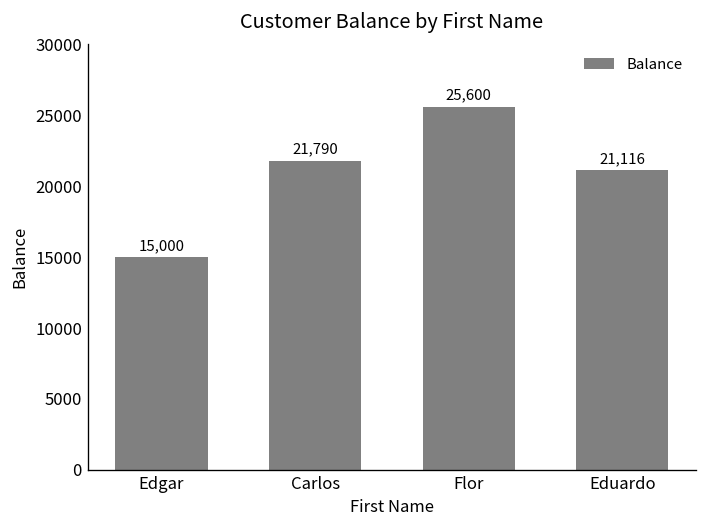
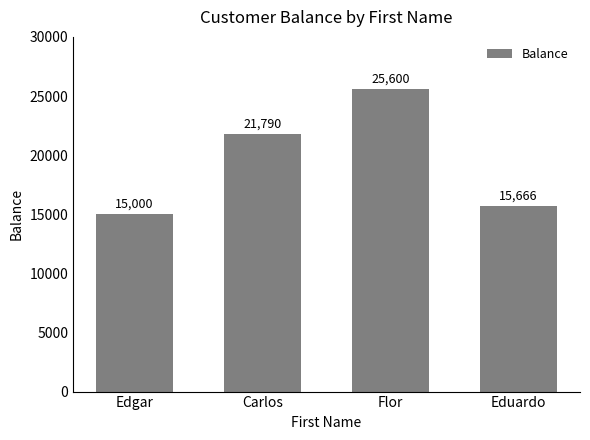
  {
    "Edgar": "15,000",
    "Carlos": "21,790",
    "Flor": "25,600",
-   "Eduardo": "21,116"
+   "Eduardo": "15,666"
  }
